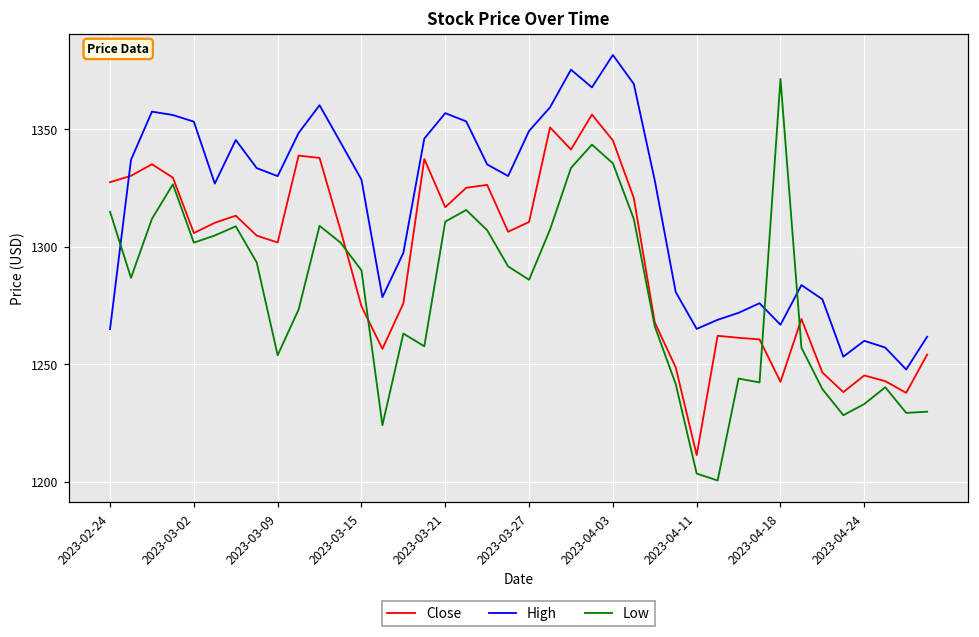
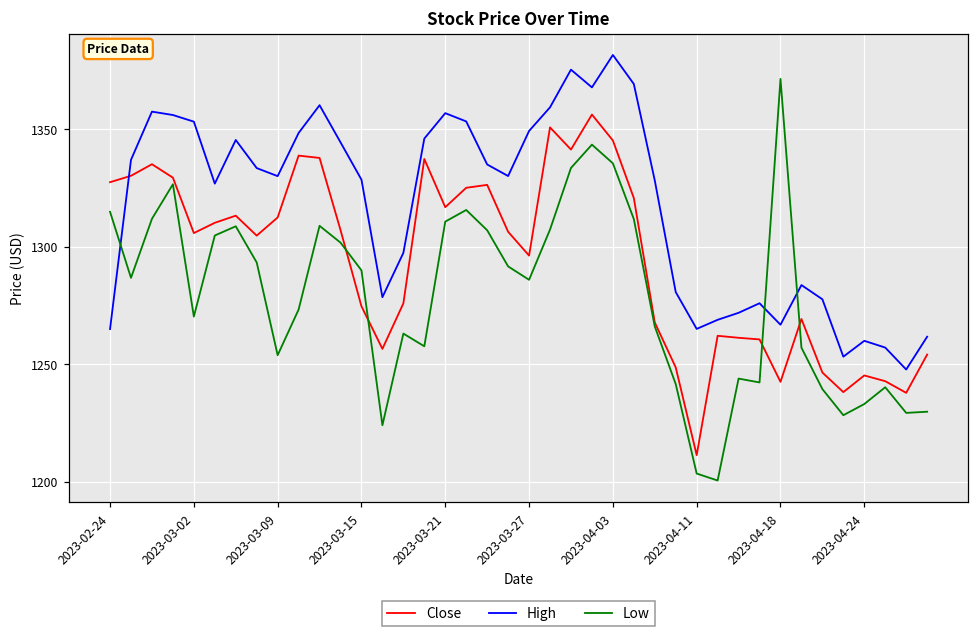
  {
    "Close": {
      "2023-02-24": 1327,
      "2023-03-02": 1306,
-     "2023-03-09": 1302,
+     "2023-03-09": 1312,
      "2023-03-15": 1275,
      "2023-03-21": 1317,
-     "2023-03-27": 1311,
+     "2023-03-27": 1296,
      "2023-04-03": 1345,
      "2023-04-11": 1211,
      "2023-04-18": 1242,
      "2023-04-24": 1245
    },
    "High": {
      "2023-02-24": 1265,
      "2023-03-02": 1353,
      "2023-03-09": 1330,
      "2023-03-15": 1329,
      "2023-03-21": 1357,
      "2023-03-27": 1349,
      "2023-04-03": 1382,
      "2023-04-11": 1265,
      "2023-04-18": 1267,
      "2023-04-24": 1260
    },
    "Low": {
      "2023-02-24": 1315,
-     "2023-03-02": 1302,
+     "2023-03-02": 1270,
      "2023-03-09": 1254,
      "2023-03-15": 1290,
      "2023-03-21": 1311,
      "2023-03-27": 1286,
      "2023-04-03": 1335,
      "2023-04-11": 1203,
      "2023-04-18": 1371,
      "2023-04-24": 1233
    }
  }
